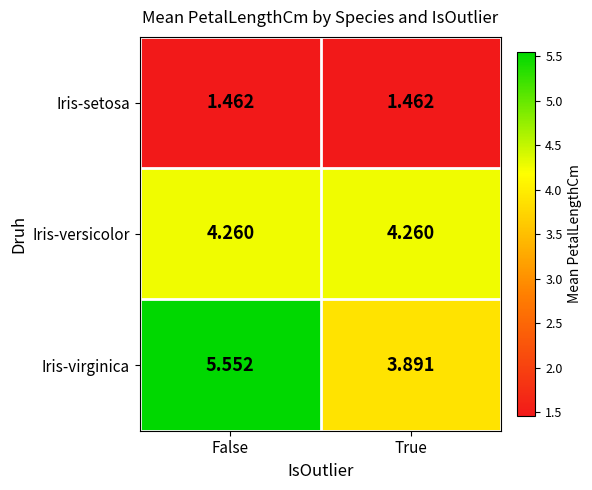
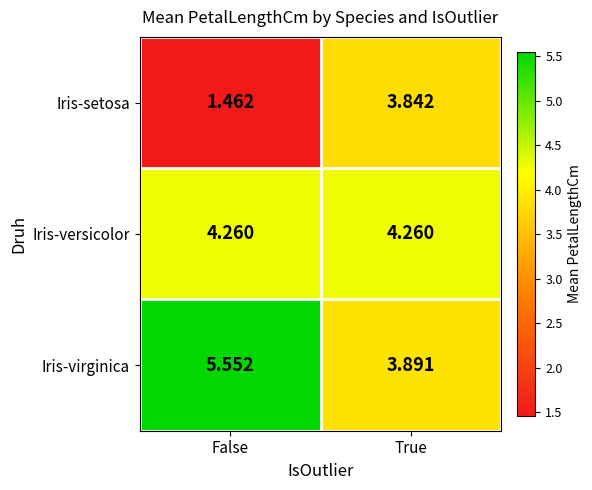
  {
    "Iris-setosa": {
      "False": 1.462,
-     "True": 1.462
+     "True": 3.842
    },
    "Iris-versicolor": {
      "False": 4.260,
      "True": 4.260
    },
    "Iris-virginica": {
      "False": 5.552,
      "True": 3.891
    }
  }
